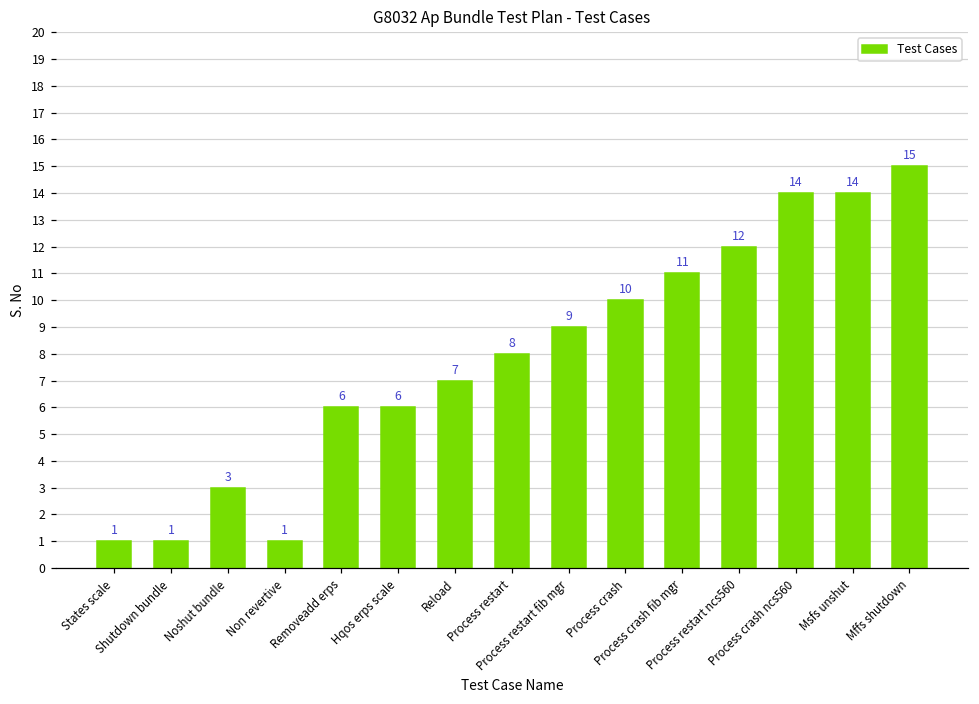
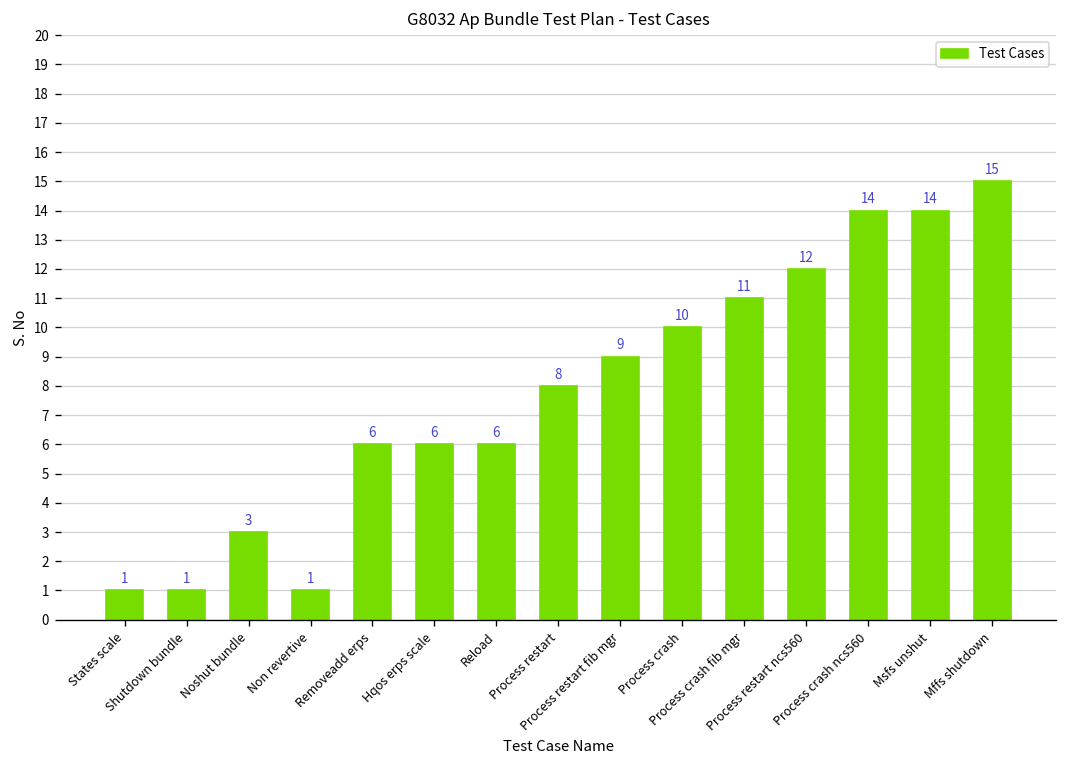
  {
    "States scale": 1,
    "Shutdown bundle": 1,
    "Noshut bundle": 3,
    "Non revertive": 1,
    "Removeadd erps": 6,
    "Hqos erps scale": 6,
-   "Reload": 7,
+   "Reload": 6,
    "Process restart": 8,
    "Process restart fib mgr": 9,
    "Process crash": 10,
    "Process crash fib mgr": 11,
    "Process restart ncs560": 12,
    "Process crash ncs560": 14,
    "Msfs unshut": 14,
    "Mffs shutdown": 15
  }
